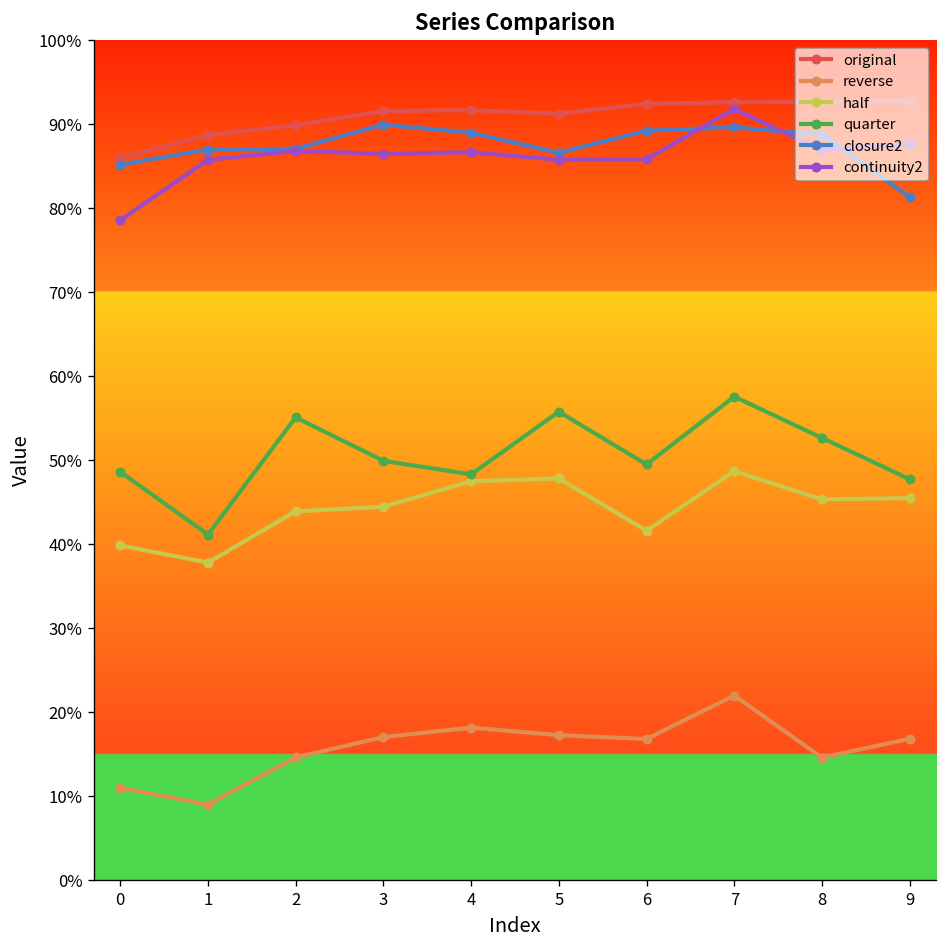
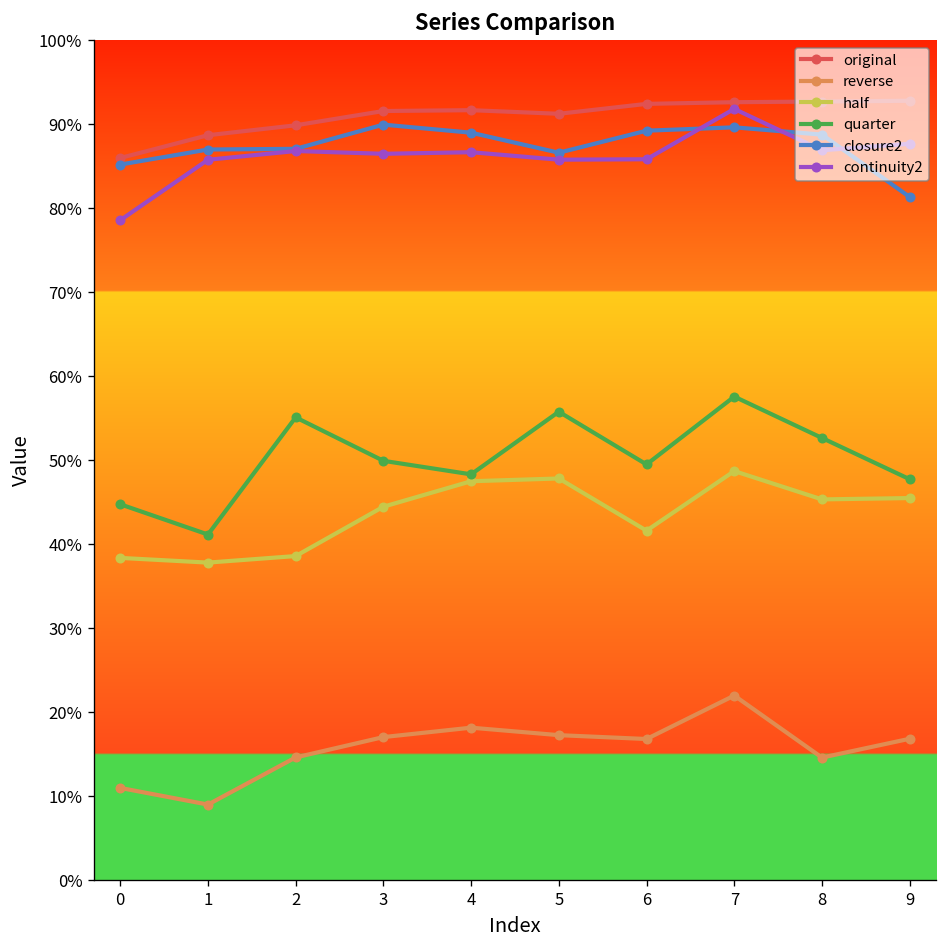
  {
    "half": {
-     "0": "40%",
+     "0": "38%",
      "1": "38%",
-     "2": "44%",
+     "2": "39%",
      "3": "44%",
      "4": "48%",
      "5": "48%",
      "6": "42%",
      "7": "49%",
      "8": "45%",
      "9": "46%"
    },
    "quarter": {
-     "0": "49%",
+     "0": "45%",
      "1": "41%",
      "2": "55%",
      "3": "50%",
      "4": "48%",
      "5": "56%",
      "6": "50%",
      "7": "58%",
      "8": "53%",
      "9": "48%"
    },
    "closure2": {
      "0": "85%",
      "1": "87%",
      "3": "90%",
      "4": "89%",
      "5": "87%",
      "6": "89%",
      "7": "90%",
      "9": "81%"
    },
    "continuity2": {
      "0": "79%",
      "1": "86%",
      "3": "86%",
      "4": "87%",
      "5": "86%",
      "6": "86%",
      "7": "92%"
    }
  }
